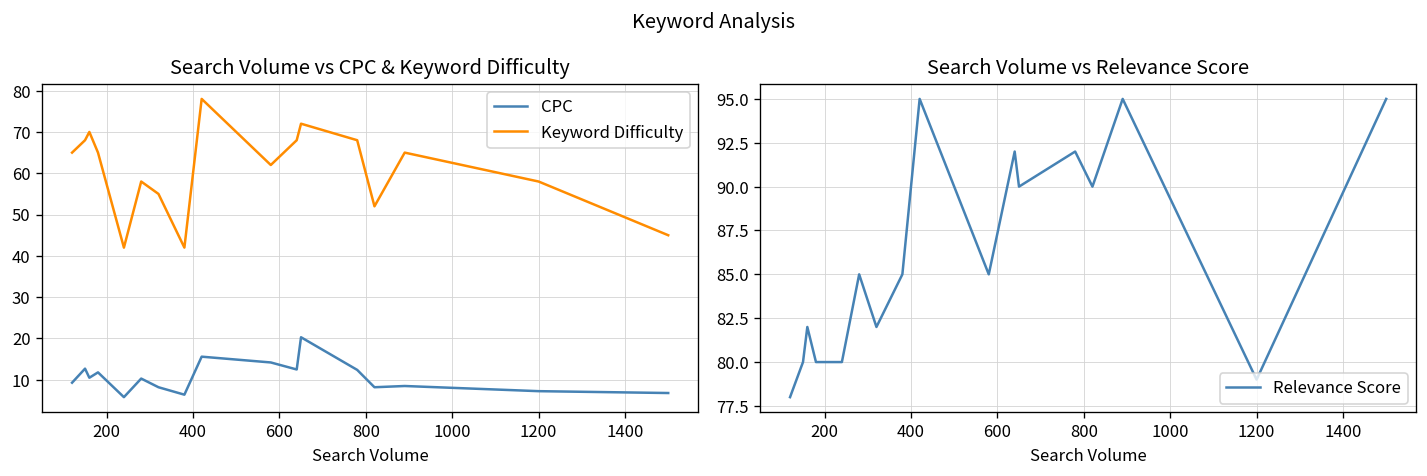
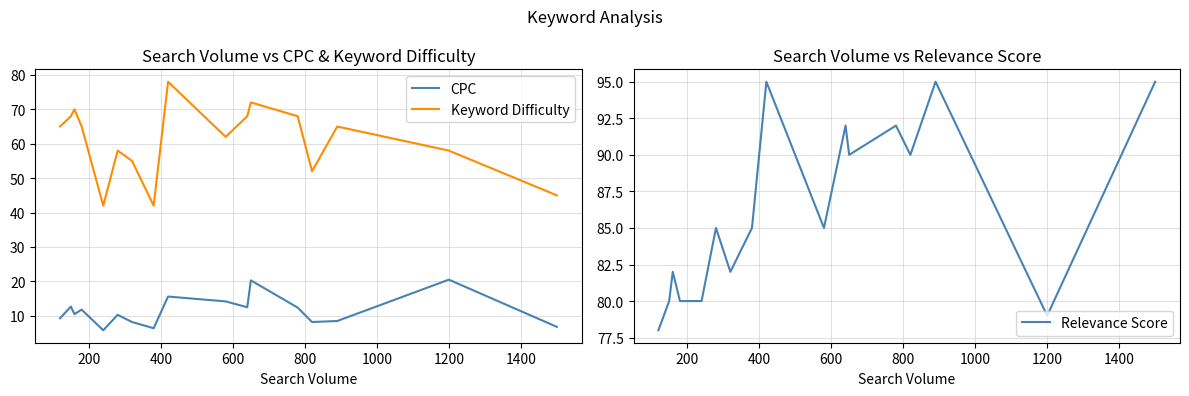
  {
    "Search Volume vs CPC & Keyword Difficulty": {
      "CPC": {
-       "1200": 7
+       "1200": 21
      },
      "Keyword Difficulty": {
        "1200": 58
      }
    }
  }
